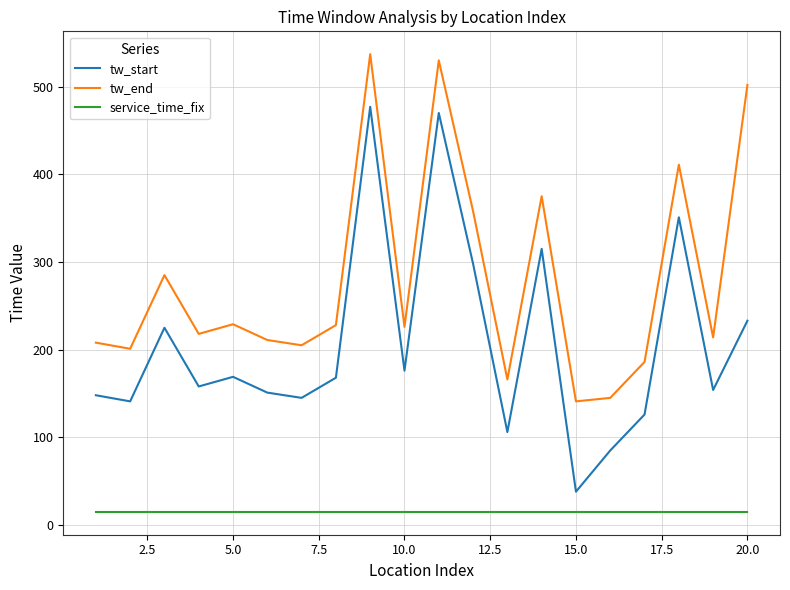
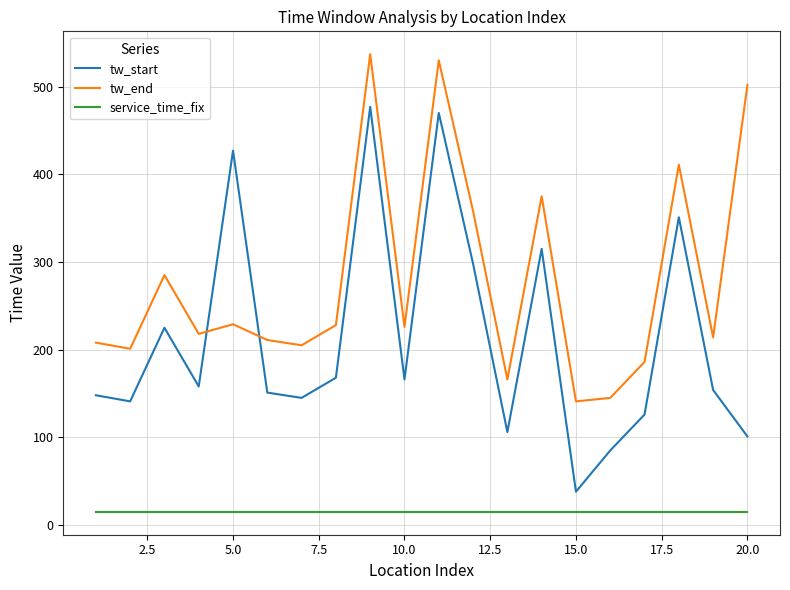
  {
    "tw_start": {
-     "5.0": 170,
-     "10.0": 180,
+     "5.0": 430,
+     "10.0": 170,
      "15.0": 40,
-     "20.0": 230
+     "20.0": 100
    },
    "tw_end": {
      "5.0": 230,
      "10.0": 230,
      "15.0": 140,
      "20.0": 500
    },
    "service_time_fix": {
      "5.0": 20,
      "10.0": 20,
      "15.0": 20,
      "20.0": 20
    }
  }
